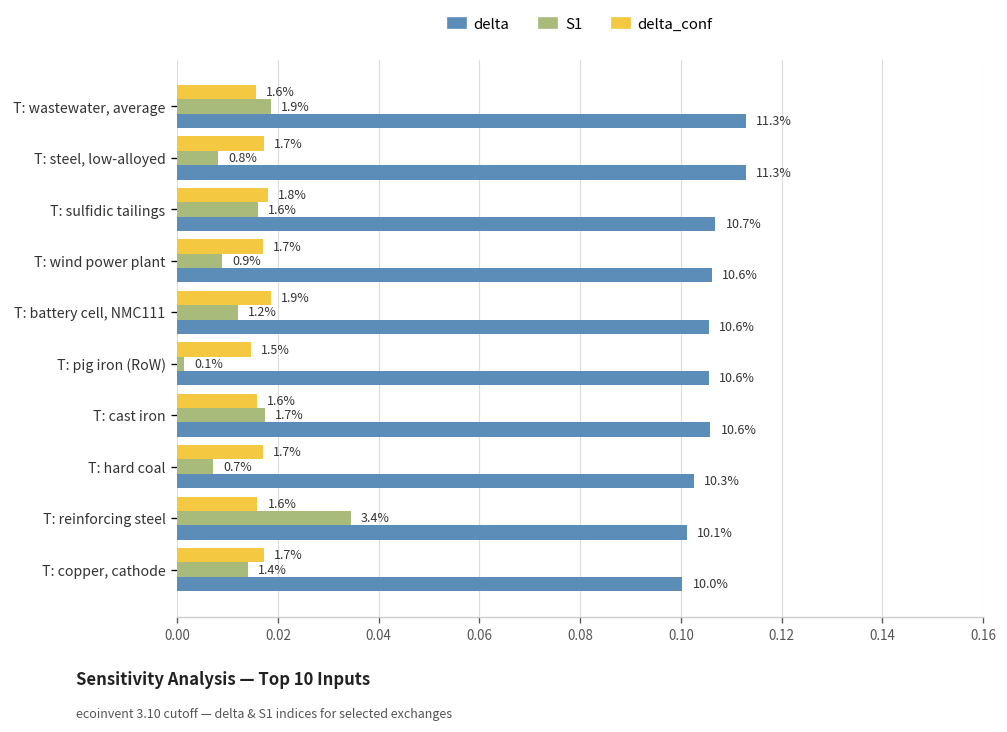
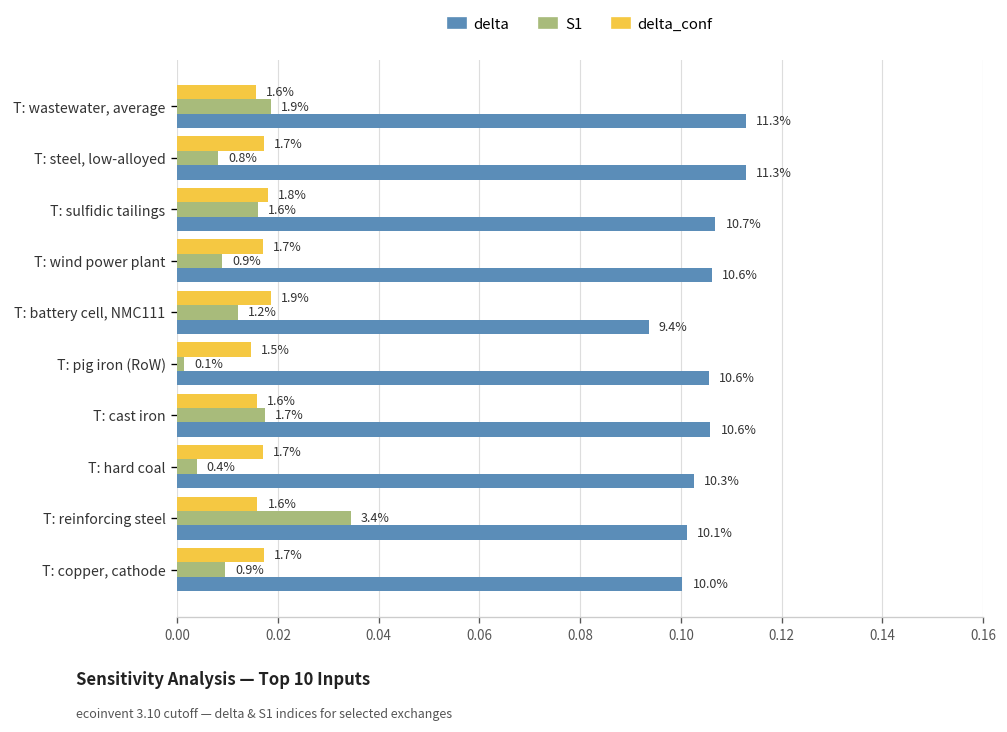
  {
    "delta": {
      "T: wastewater, average": "11.3%",
      "T: steel, low-alloyed": "11.3%",
      "T: sulfidic tailings": "10.7%",
      "T: wind power plant": "10.6%",
-     "T: battery cell, NMC111": "10.6%",
+     "T: battery cell, NMC111": "9.4%",
      "T: pig iron (RoW)": "10.6%",
      "T: cast iron": "10.6%",
      "T: hard coal": "10.3%",
      "T: reinforcing steel": "10.1%",
      "T: copper, cathode": "10.0%"
    },
    "S1": {
      "T: wastewater, average": "1.9%",
      "T: steel, low-alloyed": "0.8%",
      "T: sulfidic tailings": "1.6%",
      "T: wind power plant": "0.9%",
      "T: battery cell, NMC111": "1.2%",
      "T: pig iron (RoW)": "0.1%",
      "T: cast iron": "1.7%",
-     "T: hard coal": "0.7%",
+     "T: hard coal": "0.4%",
      "T: reinforcing steel": "3.4%",
-     "T: copper, cathode": "1.4%"
+     "T: copper, cathode": "0.9%"
    },
    "delta_conf": {
      "T: wastewater, average": "1.6%",
      "T: steel, low-alloyed": "1.7%",
      "T: sulfidic tailings": "1.8%",
      "T: wind power plant": "1.7%",
      "T: battery cell, NMC111": "1.9%",
      "T: pig iron (RoW)": "1.5%",
      "T: cast iron": "1.6%",
      "T: hard coal": "1.7%",
      "T: reinforcing steel": "1.6%",
      "T: copper, cathode": "1.7%"
    }
  }
